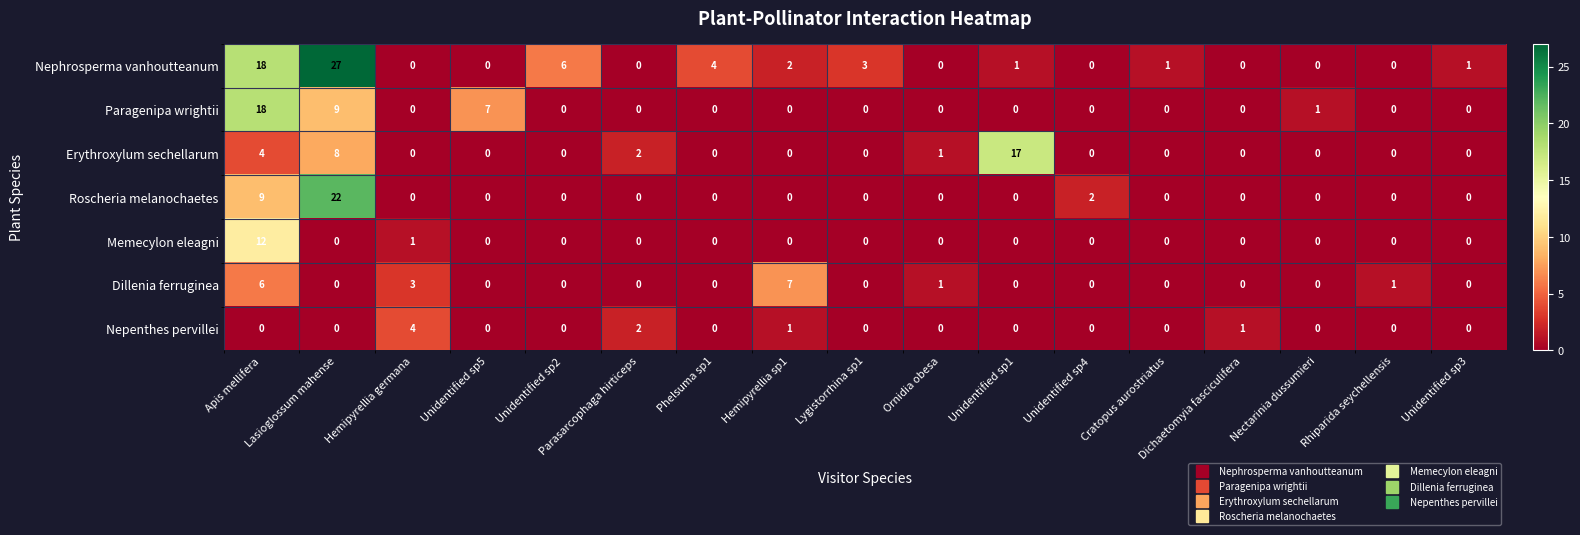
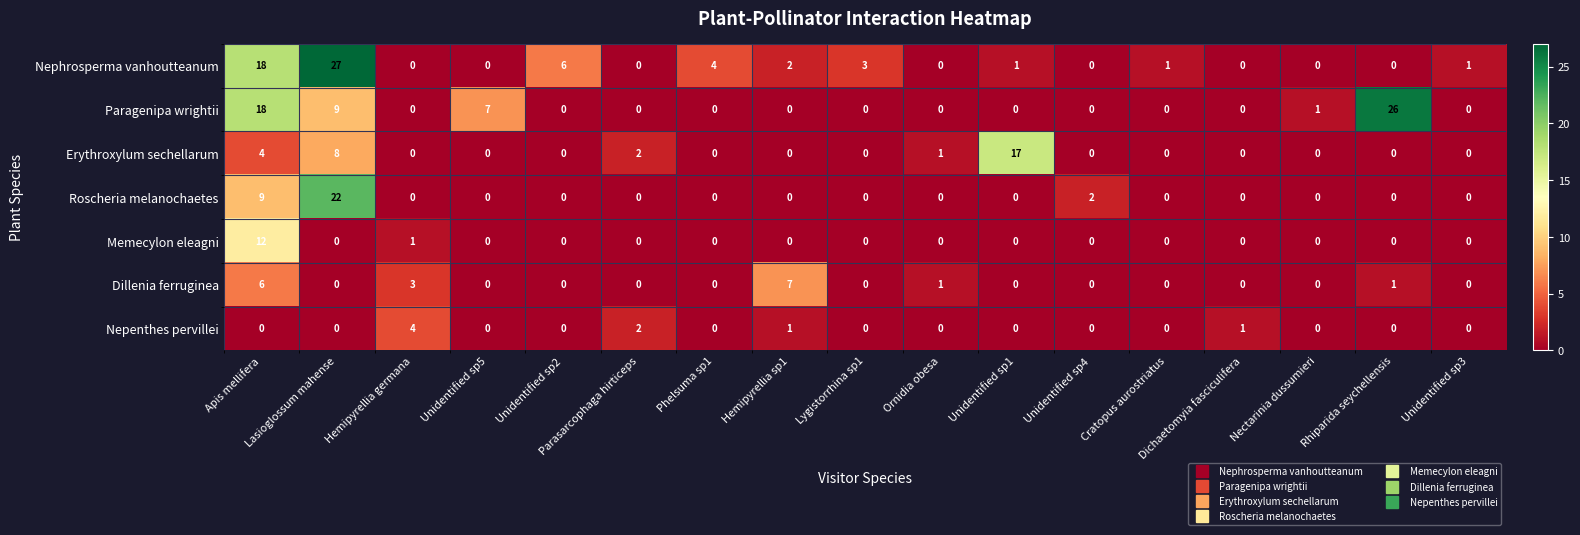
  {
    "Nephrosperma vanhoutteanum": {
      "Apis mellifera": 18,
      "Lasioglossum mahense": 27,
      "Hemipyrellia germana": 0,
      "Unidentified sp5": 0,
      "Unidentified sp2": 6,
      "Parasarcophaga hirticeps": 0,
      "Phelsuma sp1": 4,
      "Hemipyrellia sp1": 2,
      "Lygistorrhina sp1": 3,
      "Ornidia obesa": 0,
      "Unidentified sp1": 1,
      "Unidentified sp4": 0,
      "Cratopus aurostriatus": 1,
      "Dichaetomyia fasciculifera": 0,
      "Nectarinia dussumieri": 0,
      "Rhiparida seychellensis": 0,
      "Unidentified sp3": 1
    },
    "Paragenipa wrightii": {
      "Apis mellifera": 18,
      "Lasioglossum mahense": 9,
      "Hemipyrellia germana": 0,
      "Unidentified sp5": 7,
      "Unidentified sp2": 0,
      "Parasarcophaga hirticeps": 0,
      "Phelsuma sp1": 0,
      "Hemipyrellia sp1": 0,
      "Lygistorrhina sp1": 0,
      "Ornidia obesa": 0,
      "Unidentified sp1": 0,
      "Unidentified sp4": 0,
      "Cratopus aurostriatus": 0,
      "Dichaetomyia fasciculifera": 0,
      "Nectarinia dussumieri": 1,
-     "Rhiparida seychellensis": 0,
+     "Rhiparida seychellensis": 26,
      "Unidentified sp3": 0
    },
    "Erythroxylum sechellarum": {
      "Apis mellifera": 4,
      "Lasioglossum mahense": 8,
      "Hemipyrellia germana": 0,
      "Unidentified sp5": 0,
      "Unidentified sp2": 0,
      "Parasarcophaga hirticeps": 2,
      "Phelsuma sp1": 0,
      "Hemipyrellia sp1": 0,
      "Lygistorrhina sp1": 0,
      "Ornidia obesa": 1,
      "Unidentified sp1": 17,
      "Unidentified sp4": 0,
      "Cratopus aurostriatus": 0,
      "Dichaetomyia fasciculifera": 0,
      "Nectarinia dussumieri": 0,
      "Rhiparida seychellensis": 0,
      "Unidentified sp3": 0
    },
    "Roscheria melanochaetes": {
      "Apis mellifera": 9,
      "Lasioglossum mahense": 22,
      "Hemipyrellia germana": 0,
      "Unidentified sp5": 0,
      "Unidentified sp2": 0,
      "Parasarcophaga hirticeps": 0,
      "Phelsuma sp1": 0,
      "Hemipyrellia sp1": 0,
      "Lygistorrhina sp1": 0,
      "Ornidia obesa": 0,
      "Unidentified sp1": 0,
      "Unidentified sp4": 2,
      "Cratopus aurostriatus": 0,
      "Dichaetomyia fasciculifera": 0,
      "Nectarinia dussumieri": 0,
      "Rhiparida seychellensis": 0,
      "Unidentified sp3": 0
    },
    "Memecylon eleagni": {
      "Apis mellifera": 12,
      "Lasioglossum mahense": 0,
      "Hemipyrellia germana": 1,
      "Unidentified sp5": 0,
      "Unidentified sp2": 0,
      "Parasarcophaga hirticeps": 0,
      "Phelsuma sp1": 0,
      "Hemipyrellia sp1": 0,
      "Lygistorrhina sp1": 0,
      "Ornidia obesa": 0,
      "Unidentified sp1": 0,
      "Unidentified sp4": 0,
      "Cratopus aurostriatus": 0,
      "Dichaetomyia fasciculifera": 0,
      "Nectarinia dussumieri": 0,
      "Rhiparida seychellensis": 0,
      "Unidentified sp3": 0
    },
    "Dillenia ferruginea": {
      "Apis mellifera": 6,
      "Lasioglossum mahense": 0,
      "Hemipyrellia germana": 3,
      "Unidentified sp5": 0,
      "Unidentified sp2": 0,
      "Parasarcophaga hirticeps": 0,
      "Phelsuma sp1": 0,
      "Hemipyrellia sp1": 7,
      "Lygistorrhina sp1": 0,
      "Ornidia obesa": 1,
      "Unidentified sp1": 0,
      "Unidentified sp4": 0,
      "Cratopus aurostriatus": 0,
      "Dichaetomyia fasciculifera": 0,
      "Nectarinia dussumieri": 0,
      "Rhiparida seychellensis": 1,
      "Unidentified sp3": 0
    },
    "Nepenthes pervillei": {
      "Apis mellifera": 0,
      "Lasioglossum mahense": 0,
      "Hemipyrellia germana": 4,
      "Unidentified sp5": 0,
      "Unidentified sp2": 0,
      "Parasarcophaga hirticeps": 2,
      "Phelsuma sp1": 0,
      "Hemipyrellia sp1": 1,
      "Lygistorrhina sp1": 0,
      "Ornidia obesa": 0,
      "Unidentified sp1": 0,
      "Unidentified sp4": 0,
      "Cratopus aurostriatus": 0,
      "Dichaetomyia fasciculifera": 1,
      "Nectarinia dussumieri": 0,
      "Rhiparida seychellensis": 0,
      "Unidentified sp3": 0
    }
  }
